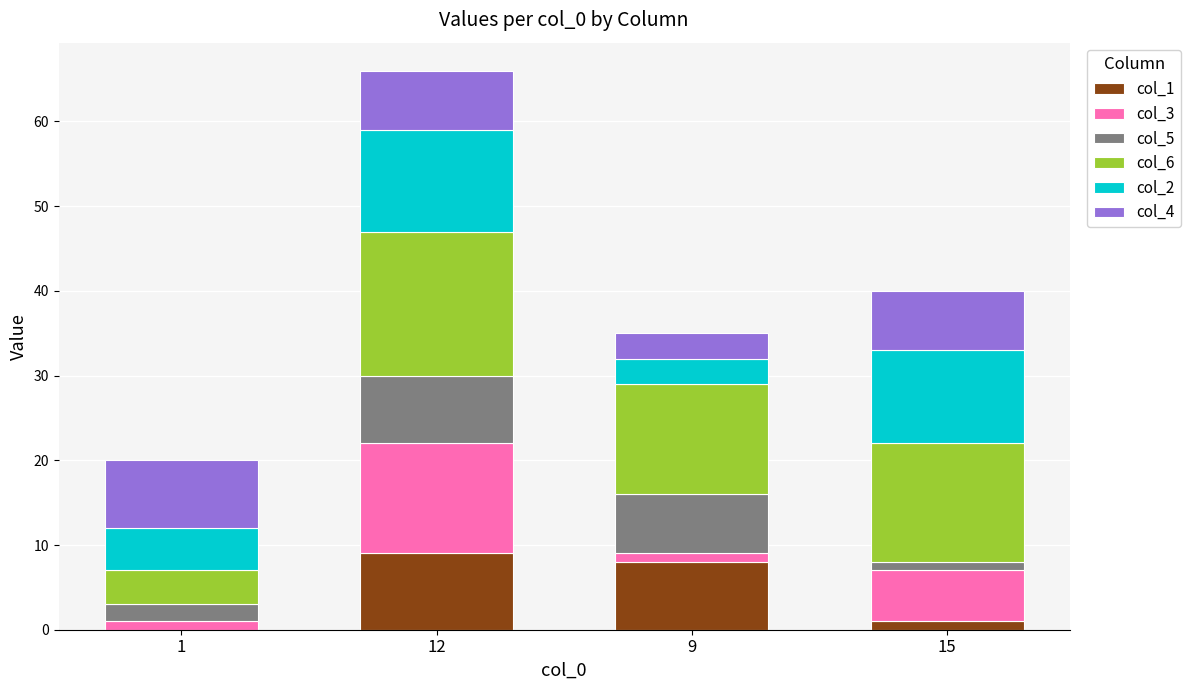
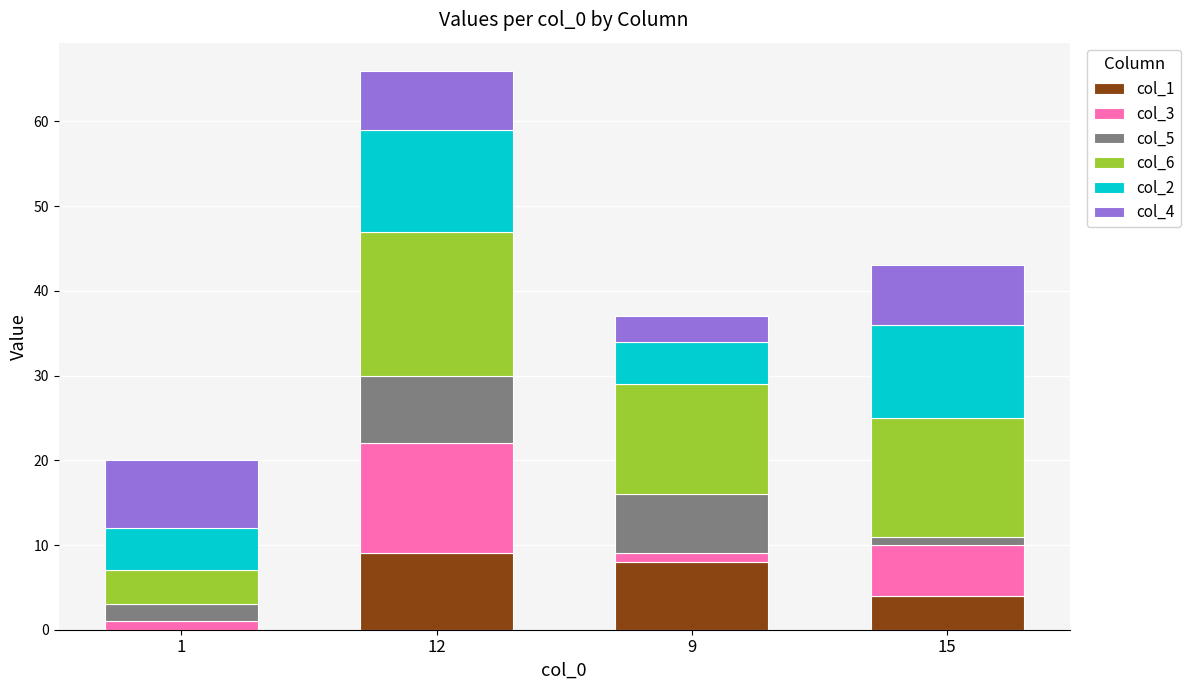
  {
    "col_1": {
      "1": 0,
      "12": 9,
      "9": 8,
-     "15": 1
+     "15": 4
    },
    "col_3": {
      "1": 1,
      "12": 13,
      "9": 1,
      "15": 6
    },
    "col_5": {
      "1": 2,
      "12": 8,
      "9": 7,
      "15": 1
    },
    "col_6": {
      "1": 4,
      "12": 17,
      "9": 13,
      "15": 14
    },
    "col_2": {
      "1": 5,
      "12": 12,
-     "9": 3,
+     "9": 5,
      "15": 11
    },
    "col_4": {
      "1": 8,
      "12": 7,
      "9": 3,
      "15": 7
    }
  }
